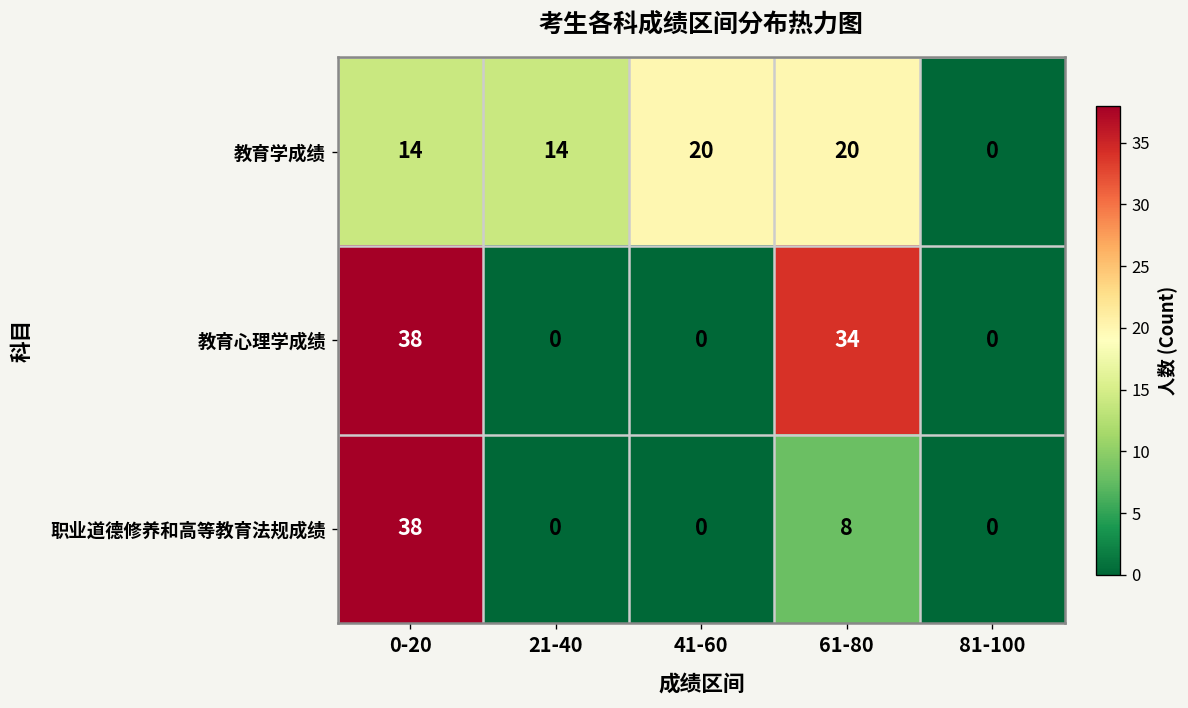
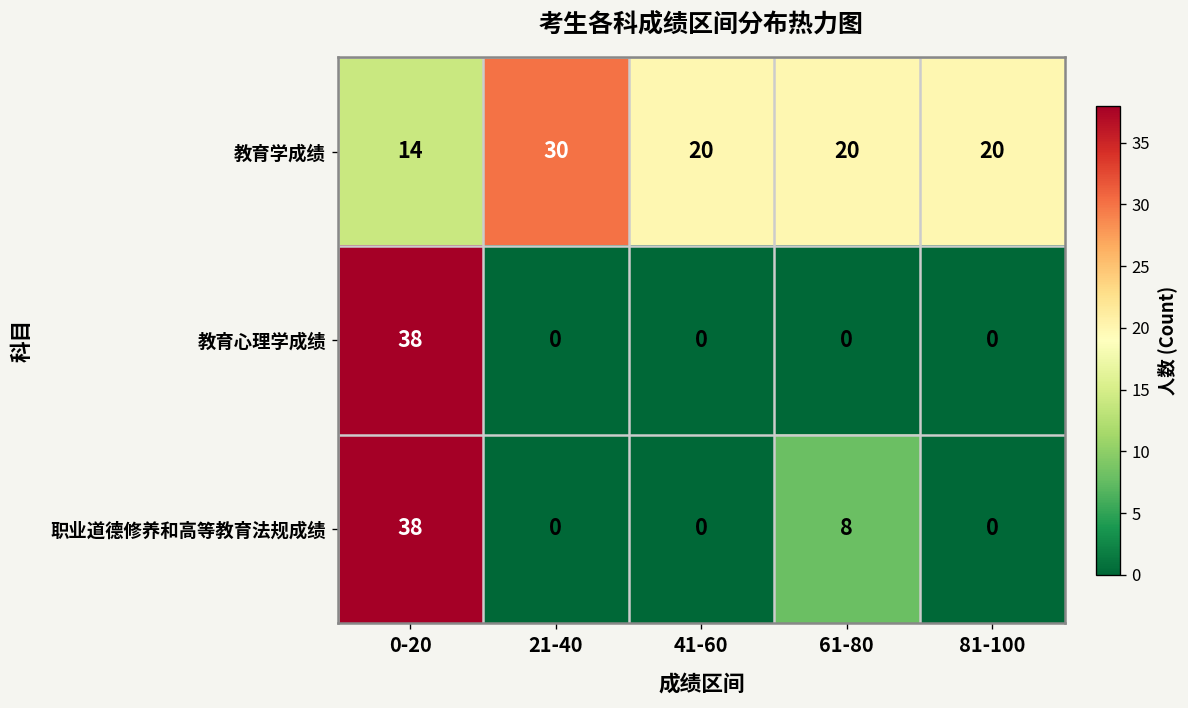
  {
    "教育学成绩": {
      "0-20": 14,
-     "21-40": 14,
+     "21-40": 30,
      "41-60": 20,
      "61-80": 20,
-     "81-100": 0
+     "81-100": 20
    },
    "教育心理学成绩": {
      "0-20": 38,
      "21-40": 0,
      "41-60": 0,
-     "61-80": 34,
+     "61-80": 0,
      "81-100": 0
    },
    "职业道德修养和高等教育法规成绩": {
      "0-20": 38,
      "21-40": 0,
      "41-60": 0,
      "61-80": 8,
      "81-100": 0
    }
  }
